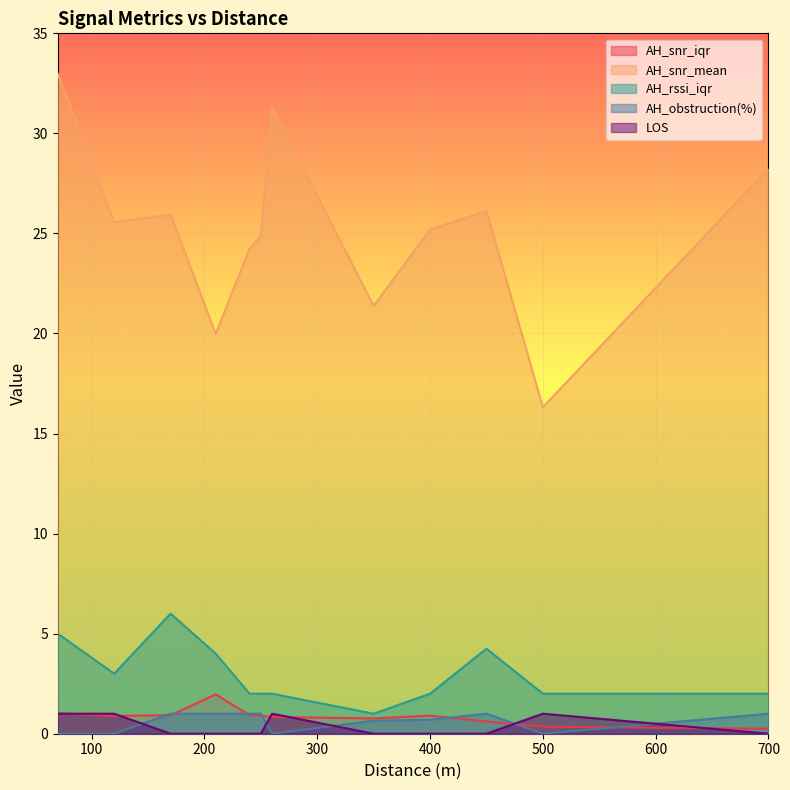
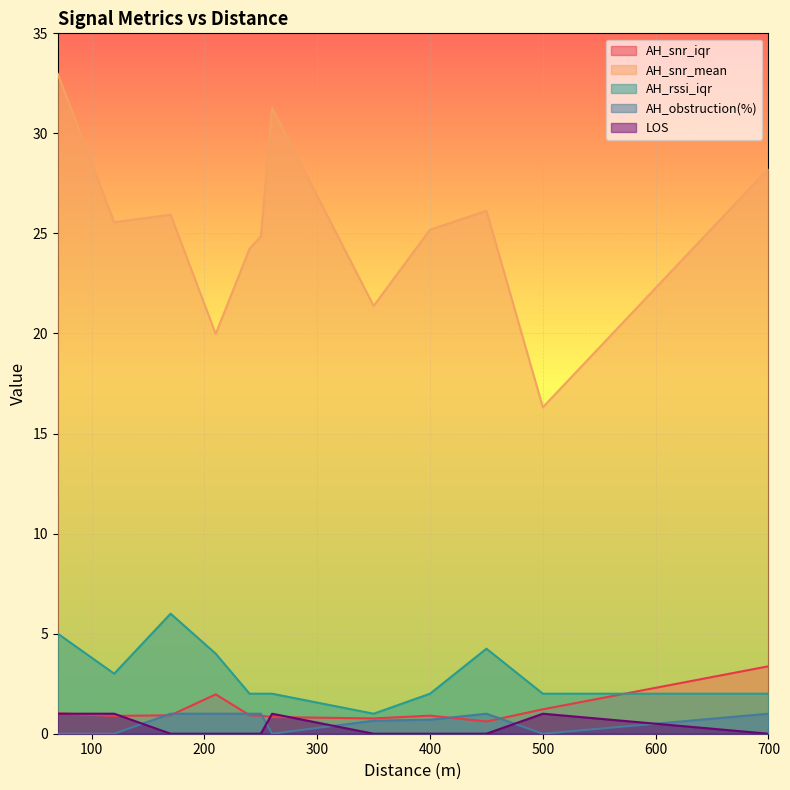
  {
    "AH_snr_iqr": {
      "400": 0.9,
-     "500": 0.4,
-     "700": 0.3
+     "500": 1.2,
+     "700": 3.4
    },
    "AH_snr_mean": {
      "400": 25.2,
      "500": 16.3,
      "700": 28.2
    },
    "LOS": {
      "400": 0.0,
      "500": 1.0,
      "700": 0.0
    }
  }
